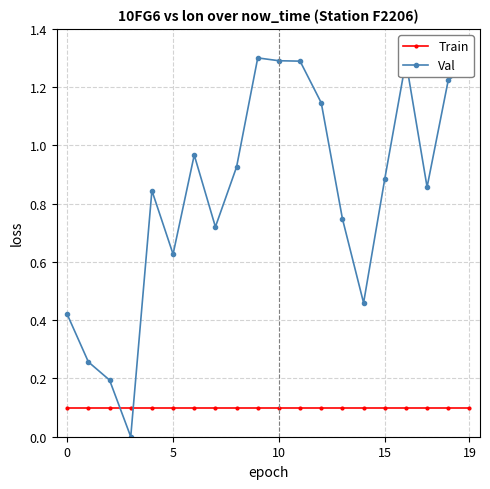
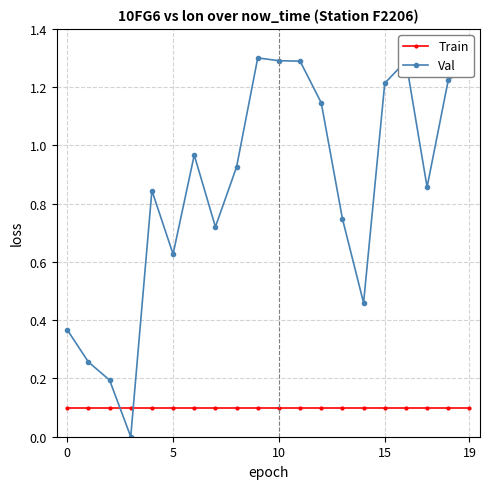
  {
    "Train": {
      "0": 0.10,
      "5": 0.10,
      "10": 0.10,
      "15": 0.10,
      "19": 0.10
    },
    "Val": {
-     "0": 0.42,
+     "0": 0.37,
      "5": 0.63,
      "10": 1.29,
-     "15": 0.88
+     "15": 1.21
    }
  }
